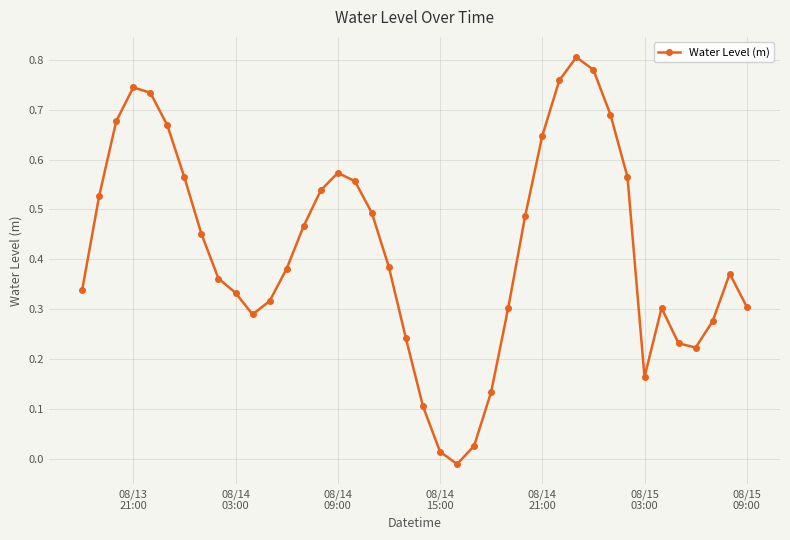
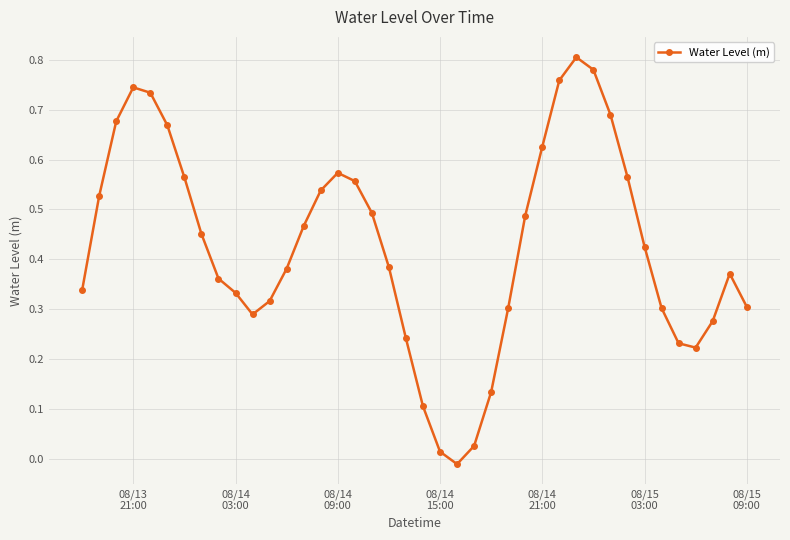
  {
    "08/13 21:00": 0.74,
    "08/14 03:00": 0.33,
    "08/14 09:00": 0.57,
    "08/14 15:00": 0.01,
-   "08/14 21:00": 0.65,
-   "08/15 03:00": 0.16,
+   "08/14 21:00": 0.63,
+   "08/15 03:00": 0.43,
    "08/15 09:00": 0.30
  }
